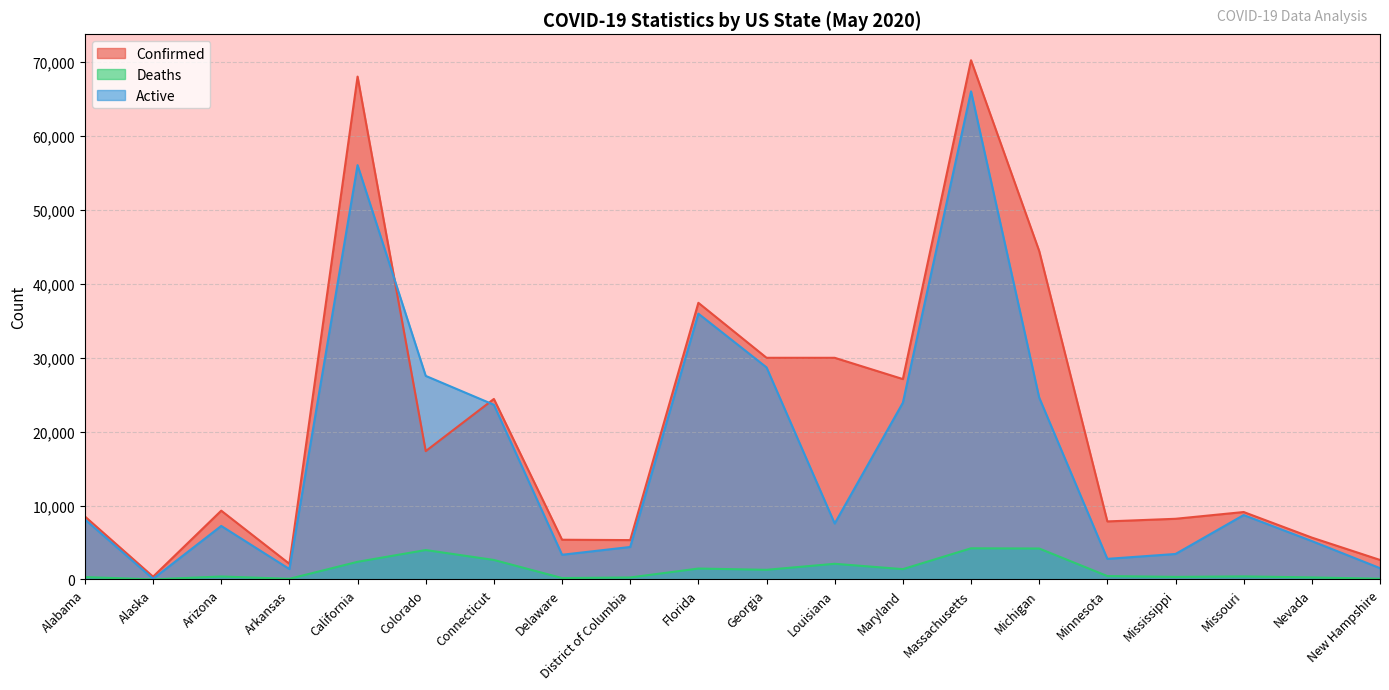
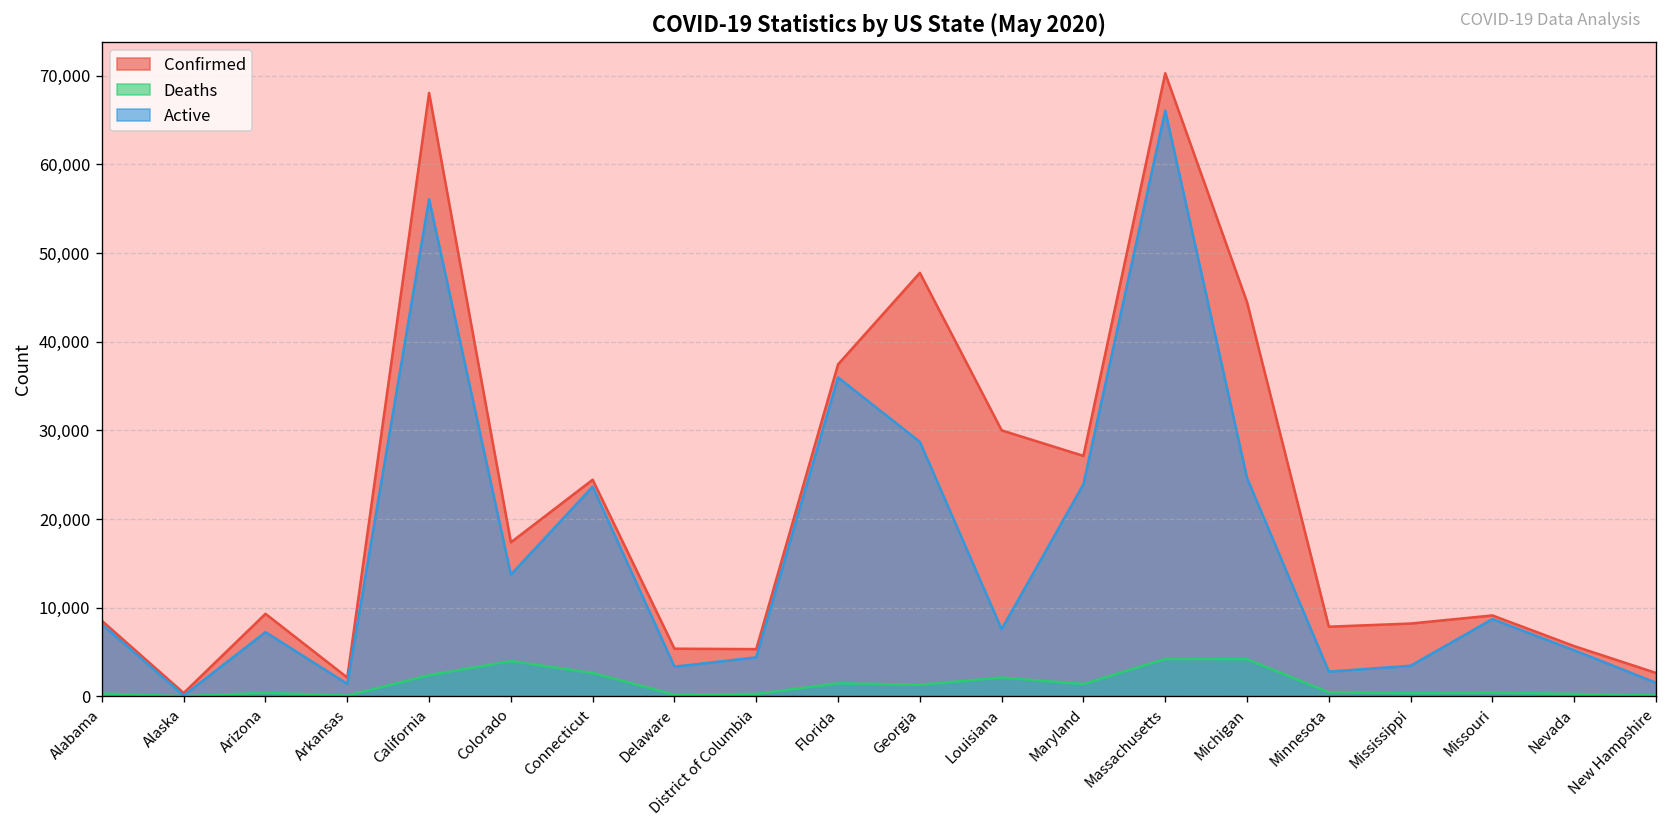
  {
    "Confirmed": {
      "Alabama": "9,000",
      "Arizona": "9,000",
      "Arkansas": "2,000",
      "California": "68,000",
      "Colorado": "17,000",
      "Connecticut": "24,000",
      "Delaware": "5,000",
      "District of Columbia": "5,000",
      "Florida": "37,000",
-     "Georgia": "30,000",
+     "Georgia": "48,000",
      "Louisiana": "30,000",
      "Maryland": "27,000",
      "Massachusetts": "70,000",
      "Michigan": "44,000",
      "Minnesota": "8,000",
      "Mississippi": "8,000",
      "Missouri": "9,000",
      "Nevada": "6,000",
      "New Hampshire": "3,000"
    },
    "Deaths": {
      "Alabama": "0",
      "Arizona": "0",
      "Arkansas": "0",
      "California": "2,000",
      "Colorado": "4,000",
      "Connecticut": "3,000",
      "Delaware": "0",
      "District of Columbia": "0",
      "Florida": "1,000",
      "Georgia": "1,000",
      "Louisiana": "2,000",
      "Maryland": "1,000",
      "Massachusetts": "4,000",
      "Michigan": "4,000",
      "Minnesota": "0",
      "Mississippi": "0",
      "Missouri": "0",
      "Nevada": "0",
      "New Hampshire": "0"
    },
    "Active": {
      "Alabama": "8,000",
      "Arizona": "7,000",
      "Arkansas": "1,000",
      "California": "56,000",
-     "Colorado": "28,000",
+     "Colorado": "14,000",
      "Connecticut": "24,000",
      "Delaware": "3,000",
      "District of Columbia": "4,000",
      "Florida": "36,000",
      "Georgia": "29,000",
      "Louisiana": "8,000",
      "Maryland": "24,000",
      "Massachusetts": "66,000",
      "Michigan": "25,000",
      "Minnesota": "3,000",
      "Mississippi": "3,000",
      "Missouri": "9,000",
      "Nevada": "5,000",
      "New Hampshire": "2,000"
    }
  }
